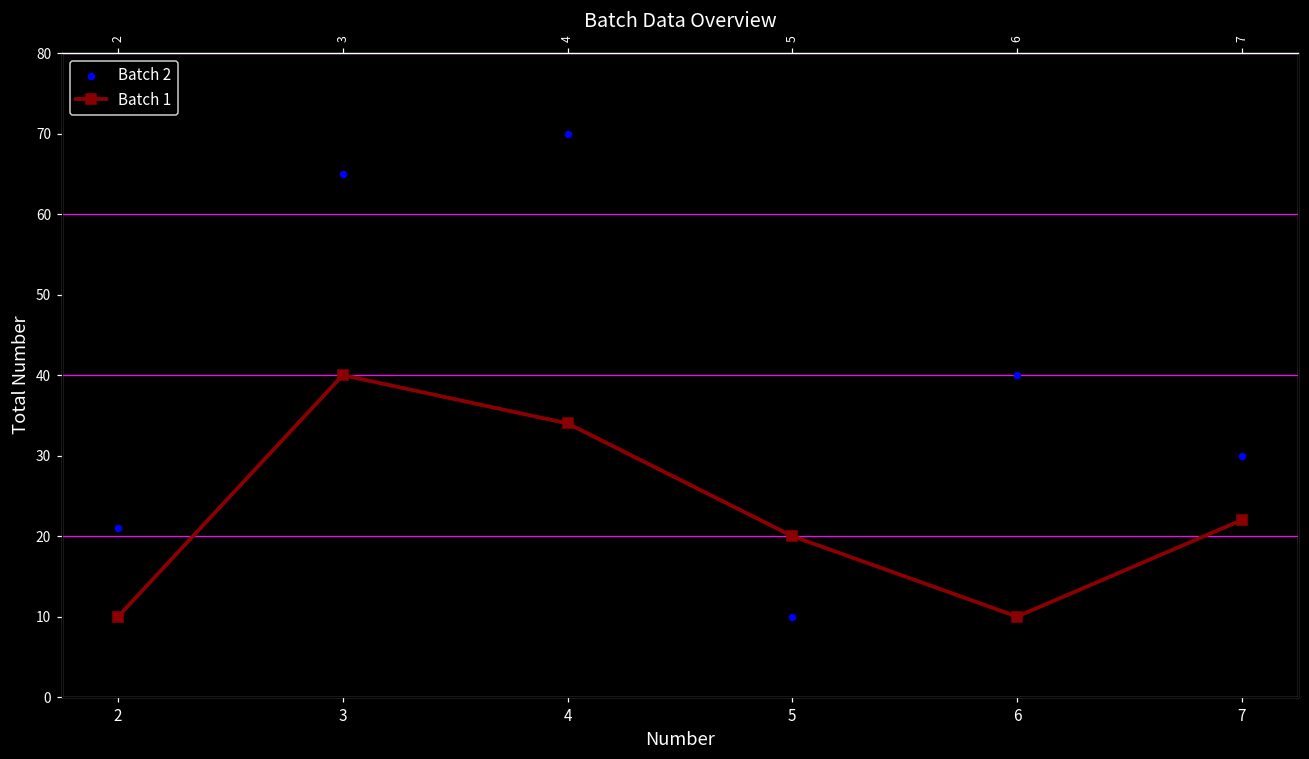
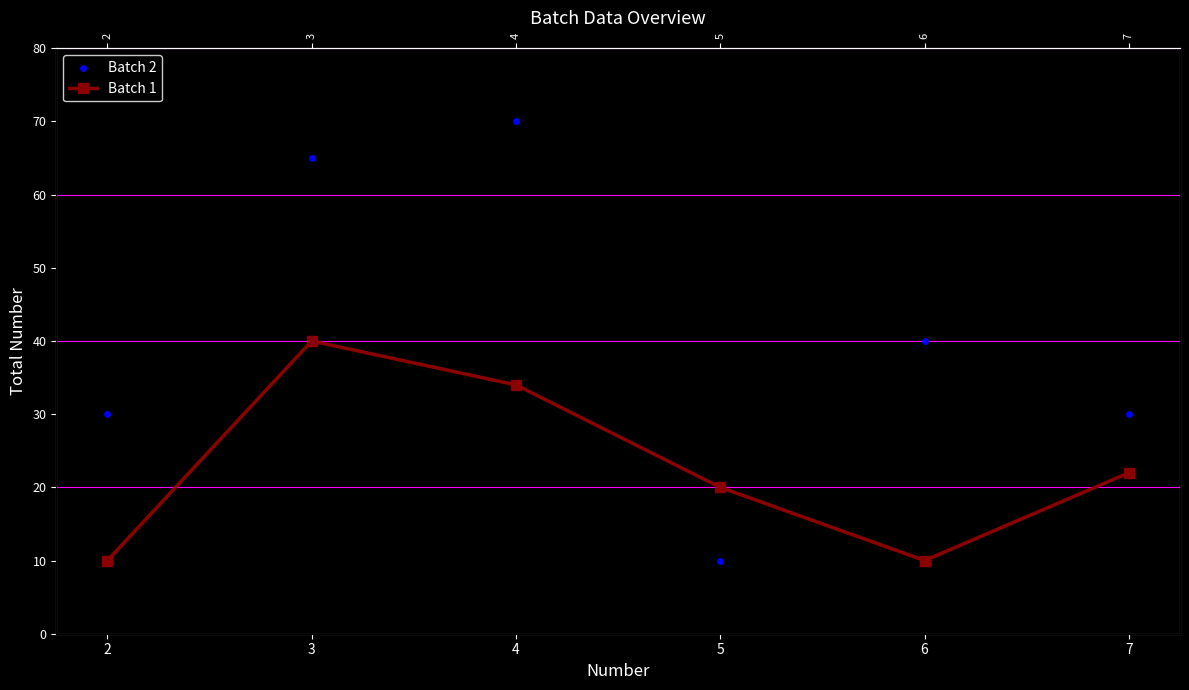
  {
    "Batch 2": {
-     "2": 21
+     "2": 30
    },
    "Batch 1": {
      "2": 10,
      "3": 40,
      "4": 34,
      "5": 20,
      "6": 10,
      "7": 22
    }
  }
